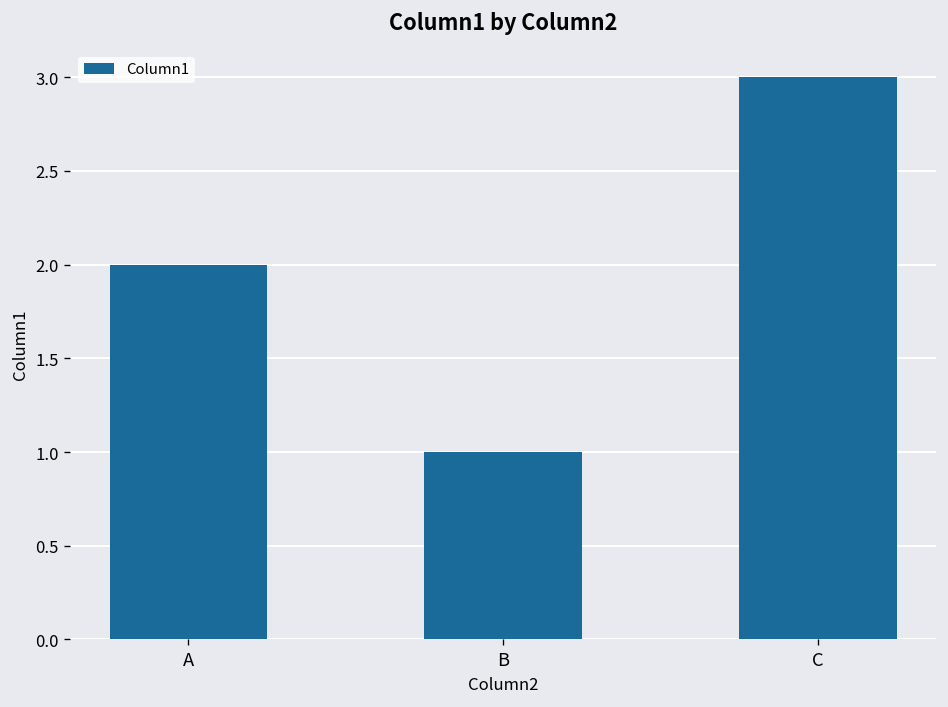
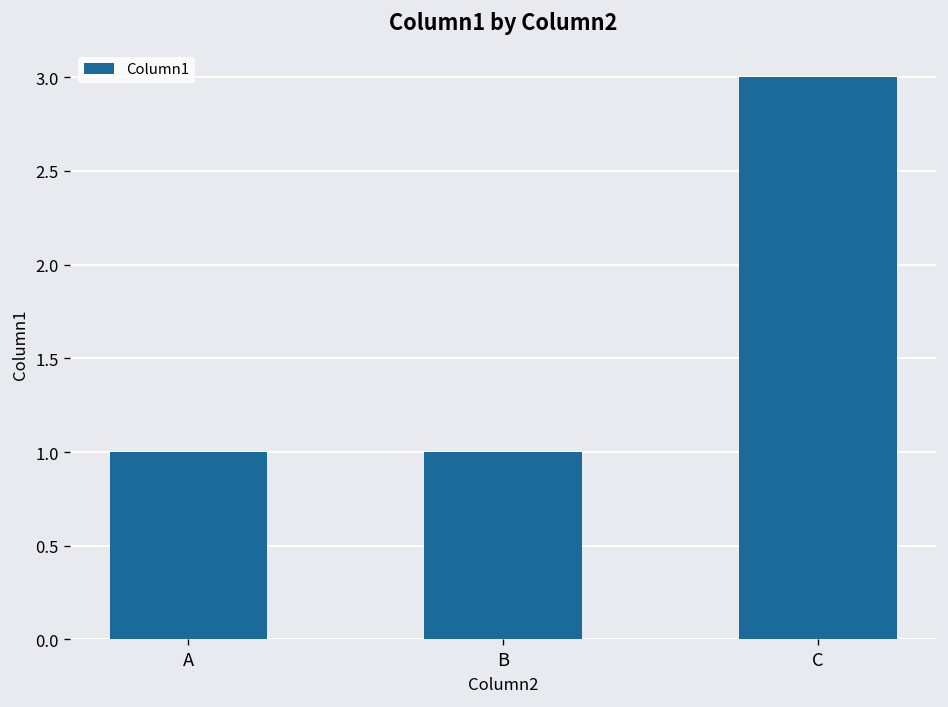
  {
-   "A": 2,
+   "A": 1,
    "B": 1,
    "C": 3
  }
